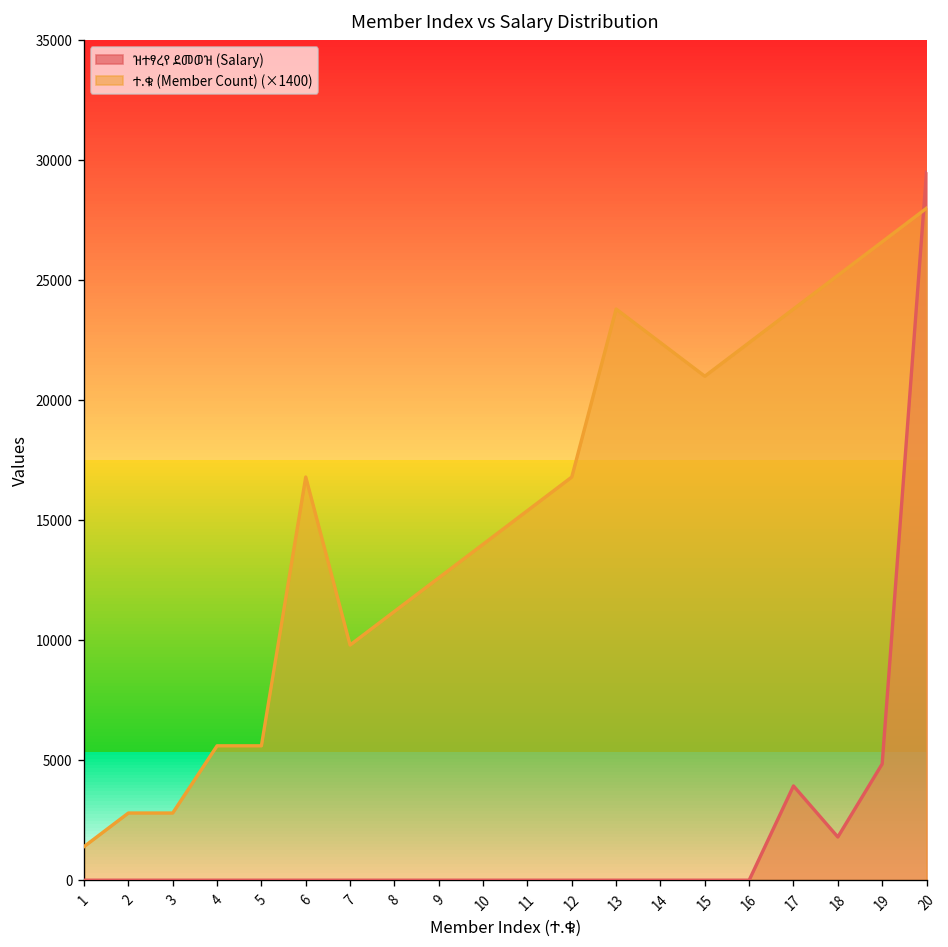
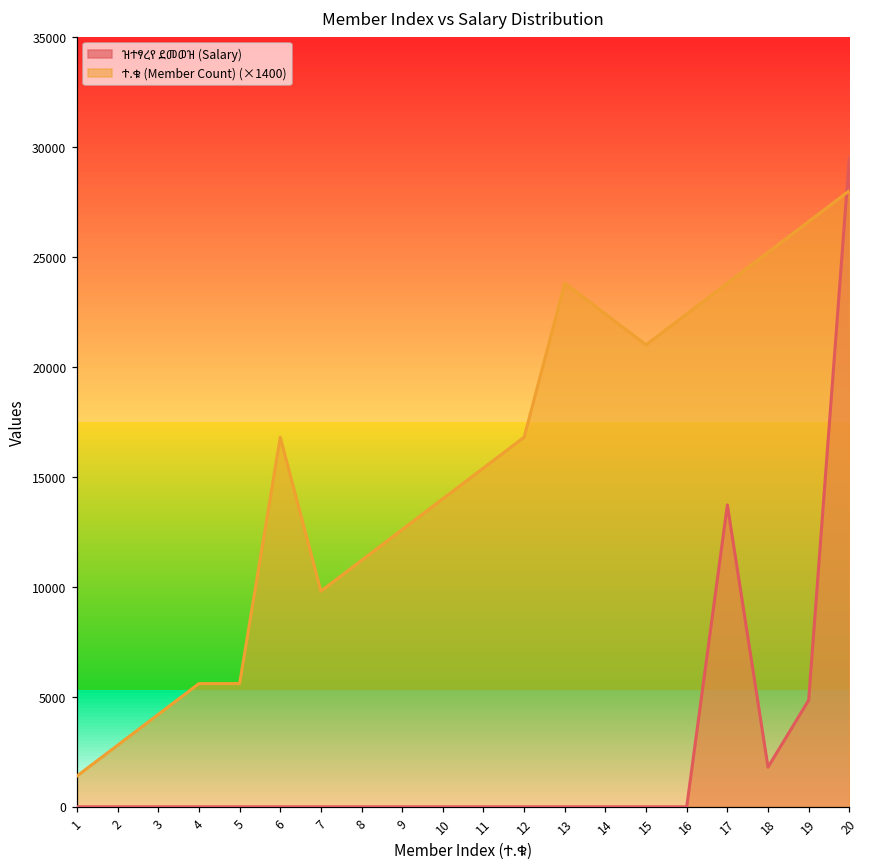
  {
    "ዝተፃረየ ደመወዝ (Salary)": {
      "1": 0,
      "2": 0,
      "3": 0,
      "4": 0,
      "5": 0,
      "6": 0,
      "7": 0,
      "8": 0,
      "9": 0,
      "10": 0,
      "11": 0,
      "12": 0,
      "13": 0,
      "14": 0,
      "15": 0,
      "16": 0,
-     "17": 3900,
+     "17": 13700,
      "18": 1800,
      "19": 4800,
      "20": 29500
    },
    "ተ.ቁ (Member Count) (×1400)": {
      "1": 1400,
      "2": 2800,
-     "3": 2800,
+     "3": 4200,
      "4": 5600,
      "5": 5600,
      "6": 16800,
      "7": 9800,
      "8": 11200,
      "9": 12600,
      "10": 14000,
      "11": 15400,
      "12": 16800,
      "13": 23800,
      "14": 22400,
      "15": 21000,
      "16": 22400,
      "17": 23800,
      "18": 25200,
      "19": 26600,
      "20": 28000
    }
  }
